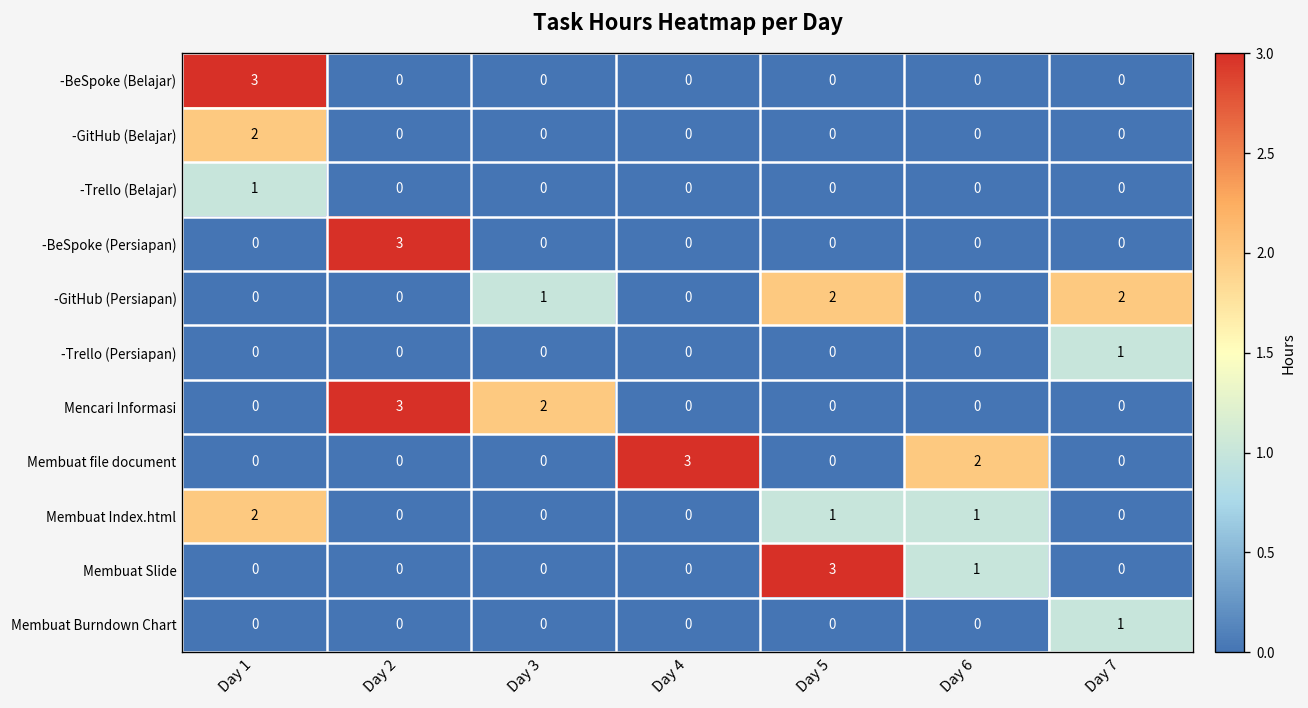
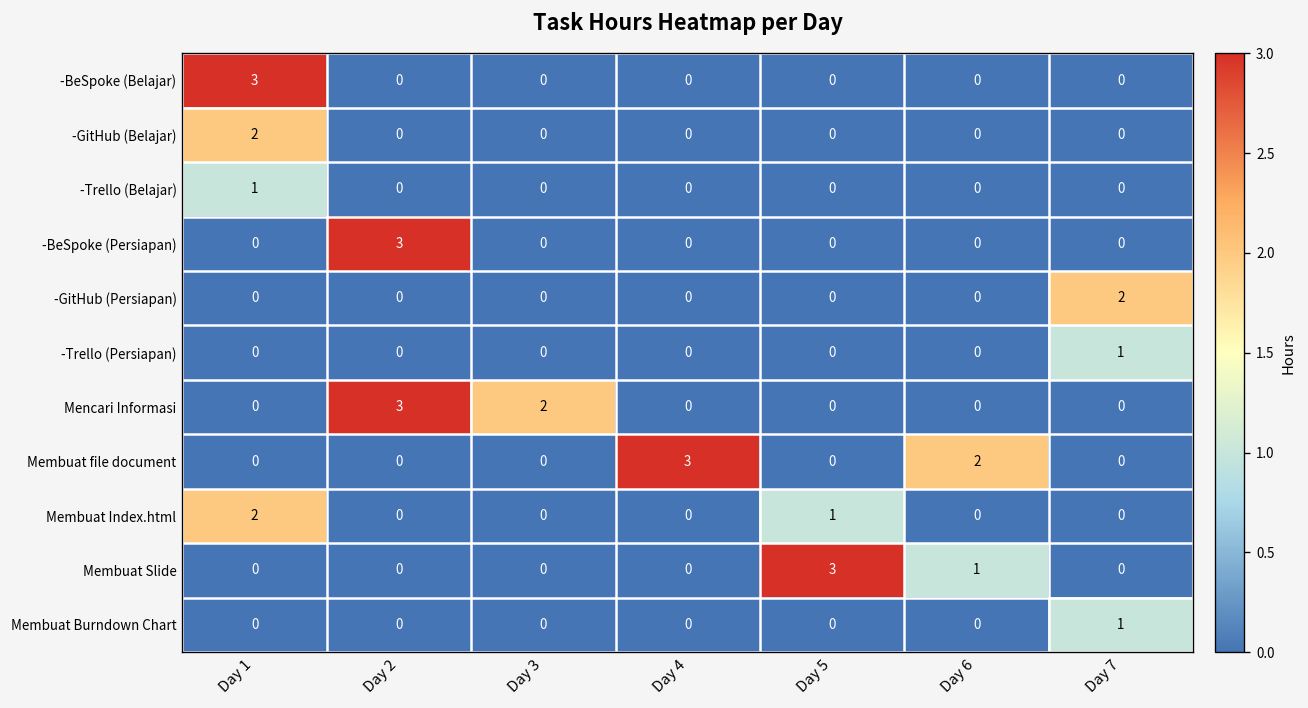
  {
    "-BeSpoke (Belajar)": {
      "Day 1": 3,
      "Day 2": 0,
      "Day 3": 0,
      "Day 4": 0,
      "Day 5": 0,
      "Day 6": 0,
      "Day 7": 0
    },
    "-GitHub (Belajar)": {
      "Day 1": 2,
      "Day 2": 0,
      "Day 3": 0,
      "Day 4": 0,
      "Day 5": 0,
      "Day 6": 0,
      "Day 7": 0
    },
    "-Trello (Belajar)": {
      "Day 1": 1,
      "Day 2": 0,
      "Day 3": 0,
      "Day 4": 0,
      "Day 5": 0,
      "Day 6": 0,
      "Day 7": 0
    },
    "-BeSpoke (Persiapan)": {
      "Day 1": 0,
      "Day 2": 3,
      "Day 3": 0,
      "Day 4": 0,
      "Day 5": 0,
      "Day 6": 0,
      "Day 7": 0
    },
    "-GitHub (Persiapan)": {
      "Day 1": 0,
      "Day 2": 0,
-     "Day 3": 1,
+     "Day 3": 0,
      "Day 4": 0,
-     "Day 5": 2,
+     "Day 5": 0,
      "Day 6": 0,
      "Day 7": 2
    },
    "-Trello (Persiapan)": {
      "Day 1": 0,
      "Day 2": 0,
      "Day 3": 0,
      "Day 4": 0,
      "Day 5": 0,
      "Day 6": 0,
      "Day 7": 1
    },
    "Mencari Informasi": {
      "Day 1": 0,
      "Day 2": 3,
      "Day 3": 2,
      "Day 4": 0,
      "Day 5": 0,
      "Day 6": 0,
      "Day 7": 0
    },
    "Membuat file document": {
      "Day 1": 0,
      "Day 2": 0,
      "Day 3": 0,
      "Day 4": 3,
      "Day 5": 0,
      "Day 6": 2,
      "Day 7": 0
    },
    "Membuat Index.html": {
      "Day 1": 2,
      "Day 2": 0,
      "Day 3": 0,
      "Day 4": 0,
      "Day 5": 1,
-     "Day 6": 1,
+     "Day 6": 0,
      "Day 7": 0
    },
    "Membuat Slide": {
      "Day 1": 0,
      "Day 2": 0,
      "Day 3": 0,
      "Day 4": 0,
      "Day 5": 3,
      "Day 6": 1,
      "Day 7": 0
    },
    "Membuat Burndown Chart": {
      "Day 1": 0,
      "Day 2": 0,
      "Day 3": 0,
      "Day 4": 0,
      "Day 5": 0,
      "Day 6": 0,
      "Day 7": 1
    }
  }
